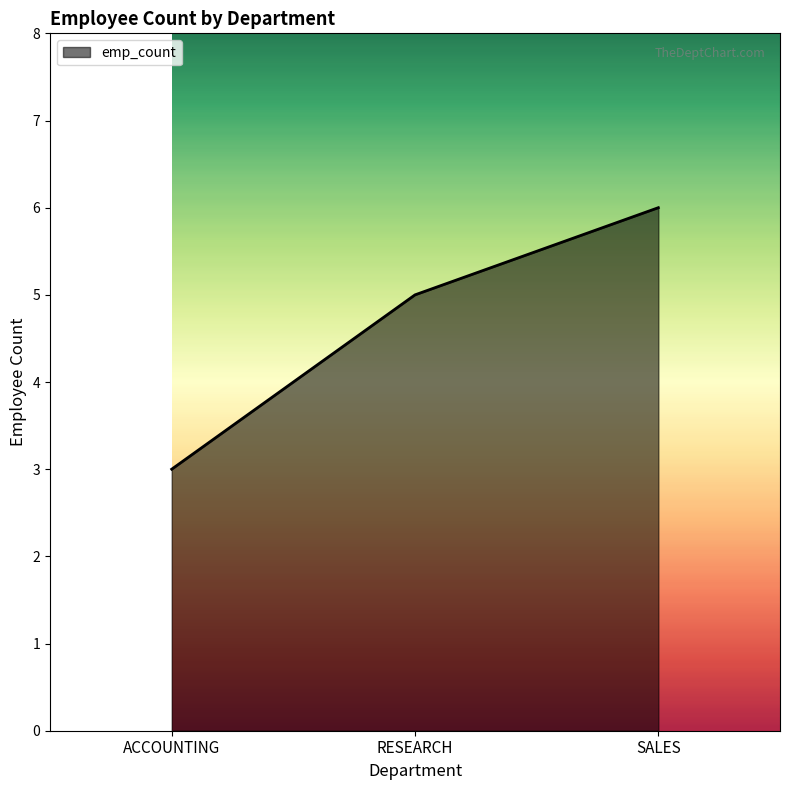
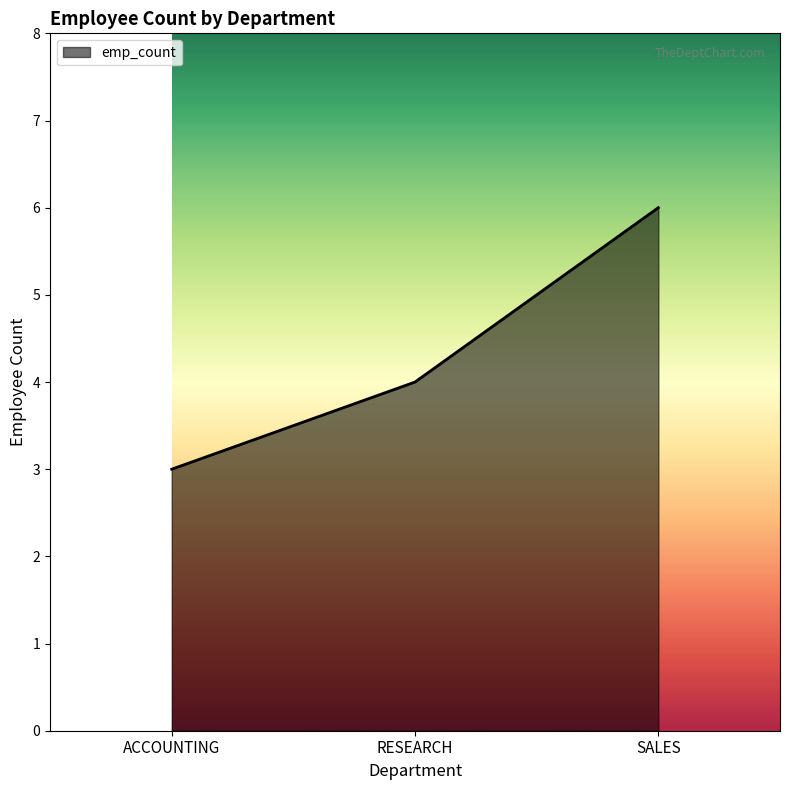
  {
    "ACCOUNTING": 3,
-   "RESEARCH": 5,
+   "RESEARCH": 4,
    "SALES": 6
  }
